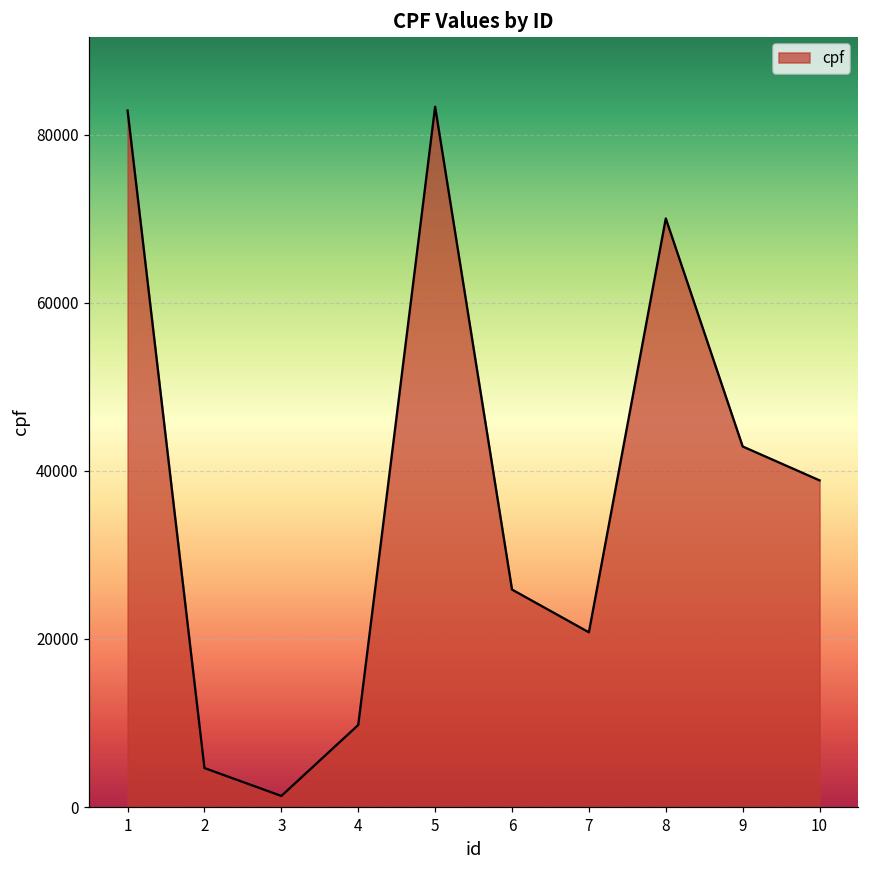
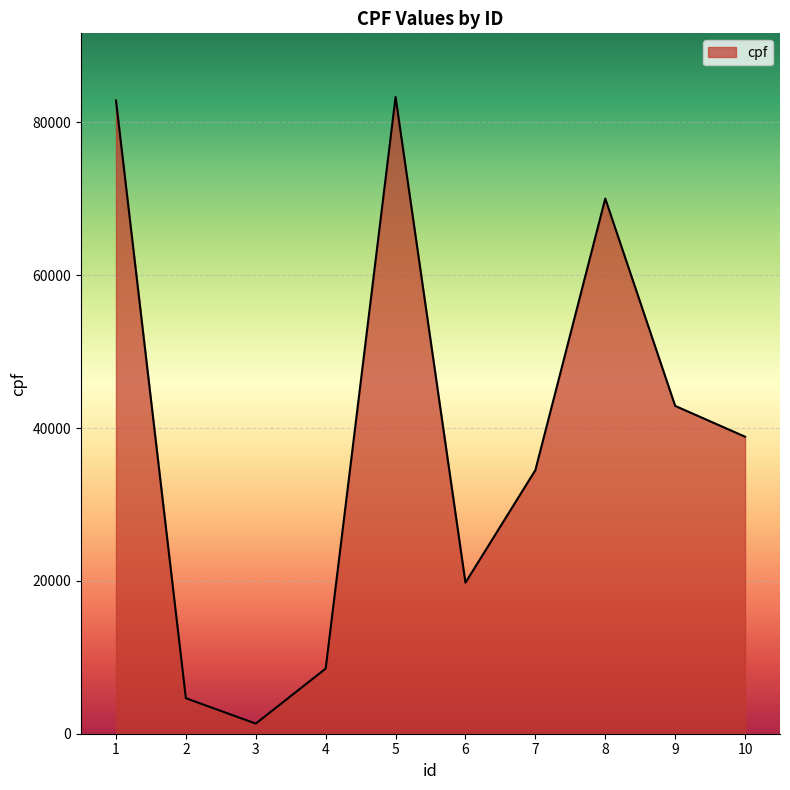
  {
    "1": 83000,
    "2": 5000,
    "3": 1000,
-   "4": 10000,
+   "4": 9000,
    "5": 83000,
-   "6": 26000,
-   "7": 21000,
+   "6": 20000,
+   "7": 34000,
    "8": 70000,
    "9": 43000,
    "10": 39000
  }
